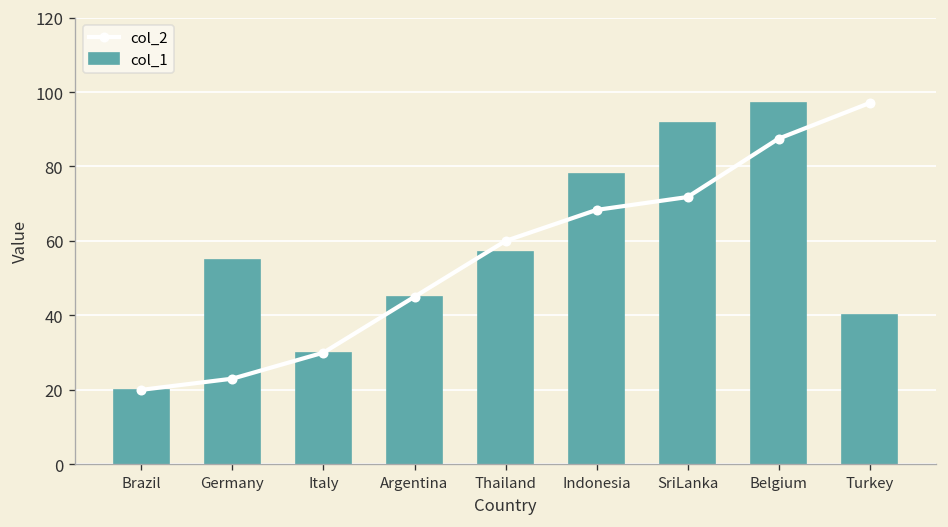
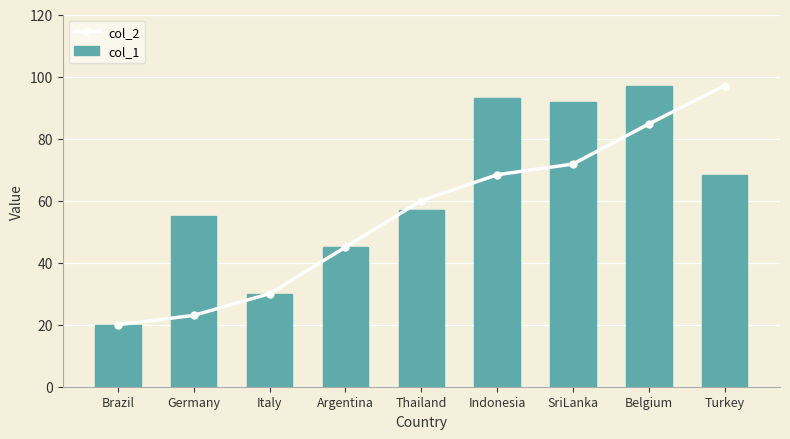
  {
    "col_1": {
      "Brazil": 20,
      "Germany": 55,
      "Italy": 30,
      "Argentina": 45,
      "Thailand": 57,
-     "Indonesia": 78,
+     "Indonesia": 93,
      "SriLanka": 92,
      "Belgium": 97,
-     "Turkey": 40
+     "Turkey": 68
    },
    "col_2": {
      "Brazil": 20,
      "Germany": 23,
      "Italy": 30,
      "Argentina": 45,
      "Thailand": 60,
      "Indonesia": 68,
      "SriLanka": 72,
-     "Belgium": 87,
+     "Belgium": 85,
      "Turkey": 97
    }
  }
